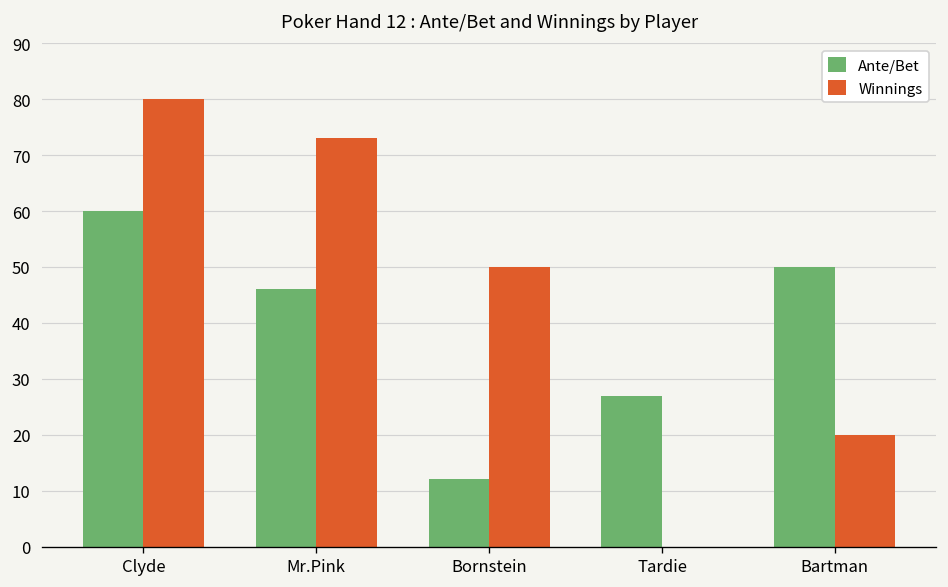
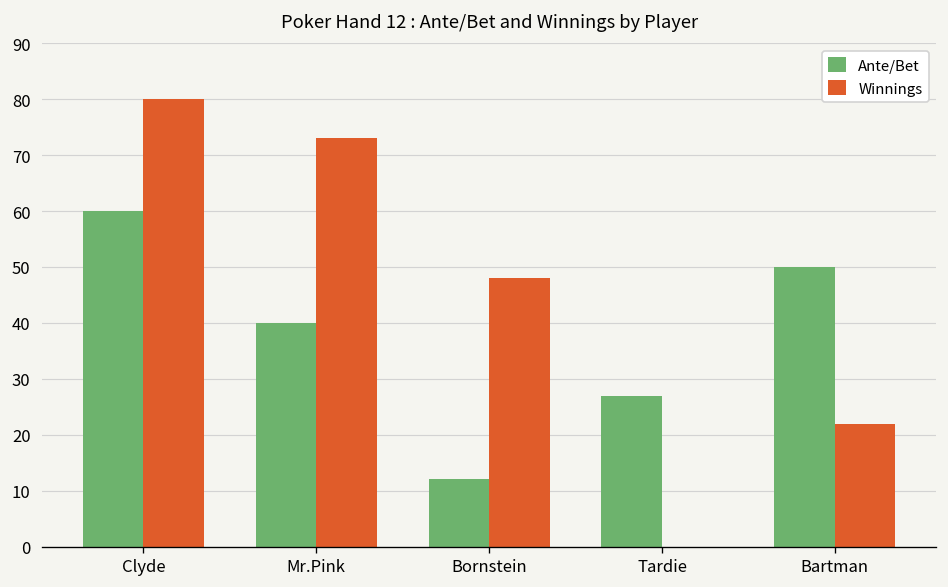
  {
    "Ante/Bet": {
      "Clyde": 60,
-     "Mr.Pink": 46,
+     "Mr.Pink": 40,
      "Bornstein": 12,
      "Tardie": 27,
      "Bartman": 50
    },
    "Winnings": {
      "Clyde": 80,
      "Mr.Pink": 73,
-     "Bornstein": 50,
+     "Bornstein": 48,
      "Tardie": 0,
-     "Bartman": 20
+     "Bartman": 22
    }
  }
